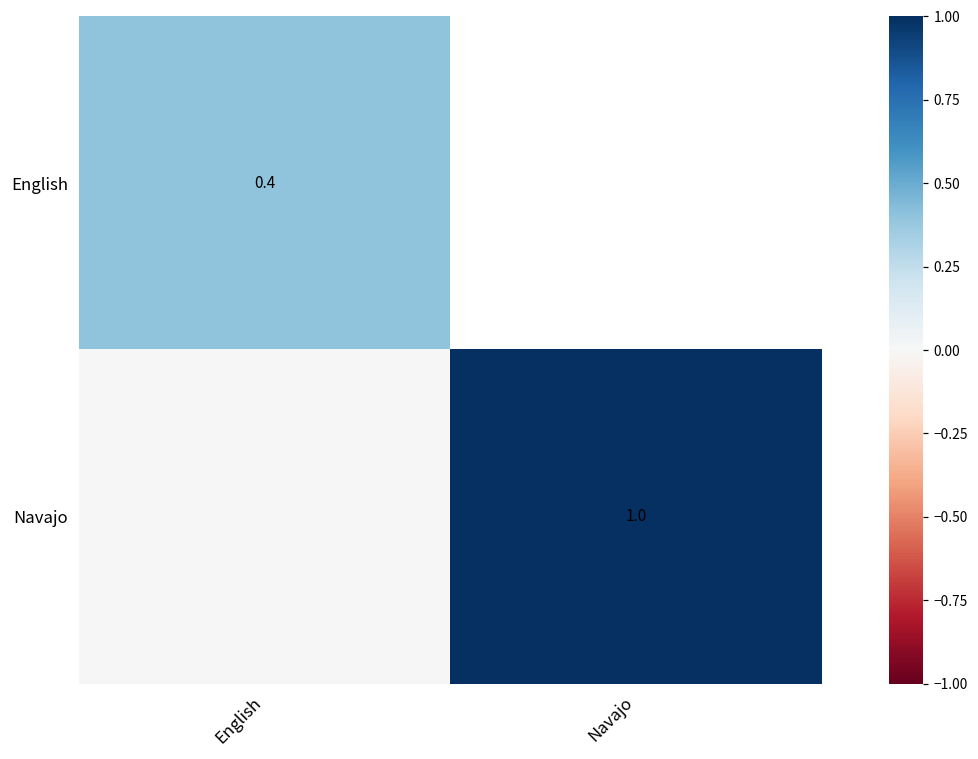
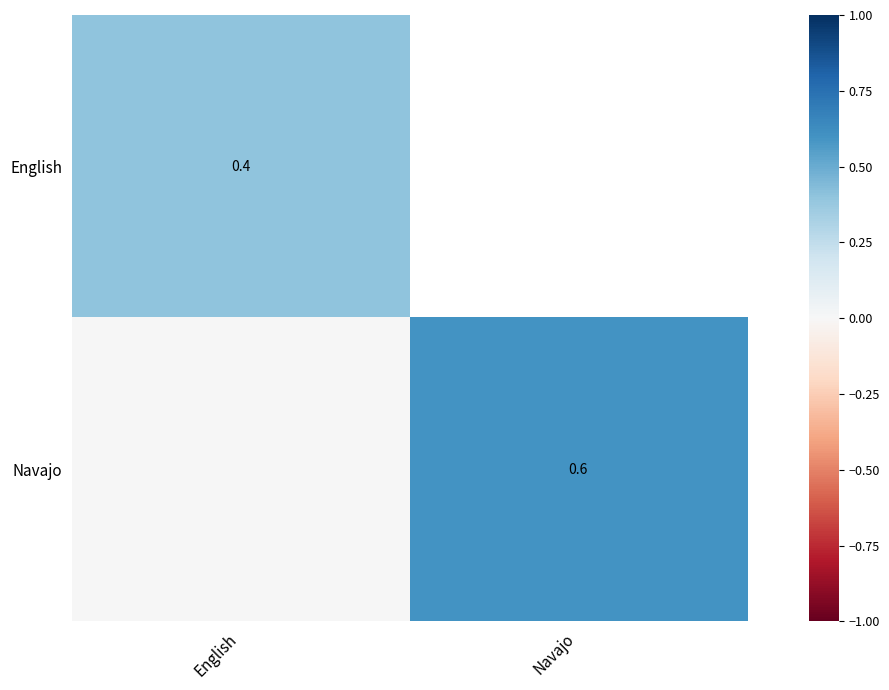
  {
    "English": {
      "English": 0.4
    },
    "Navajo": {
-     "Navajo": 1.0
+     "Navajo": 0.6
    }
  }
